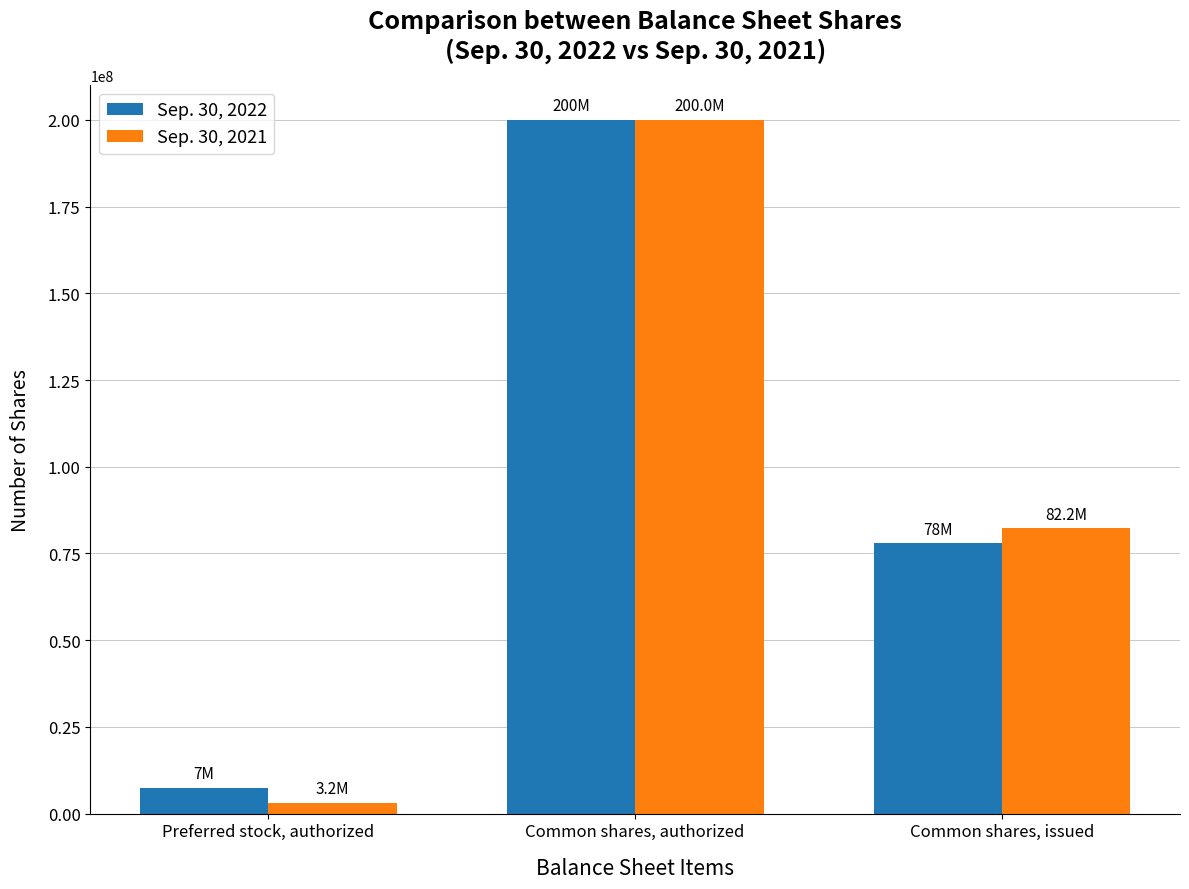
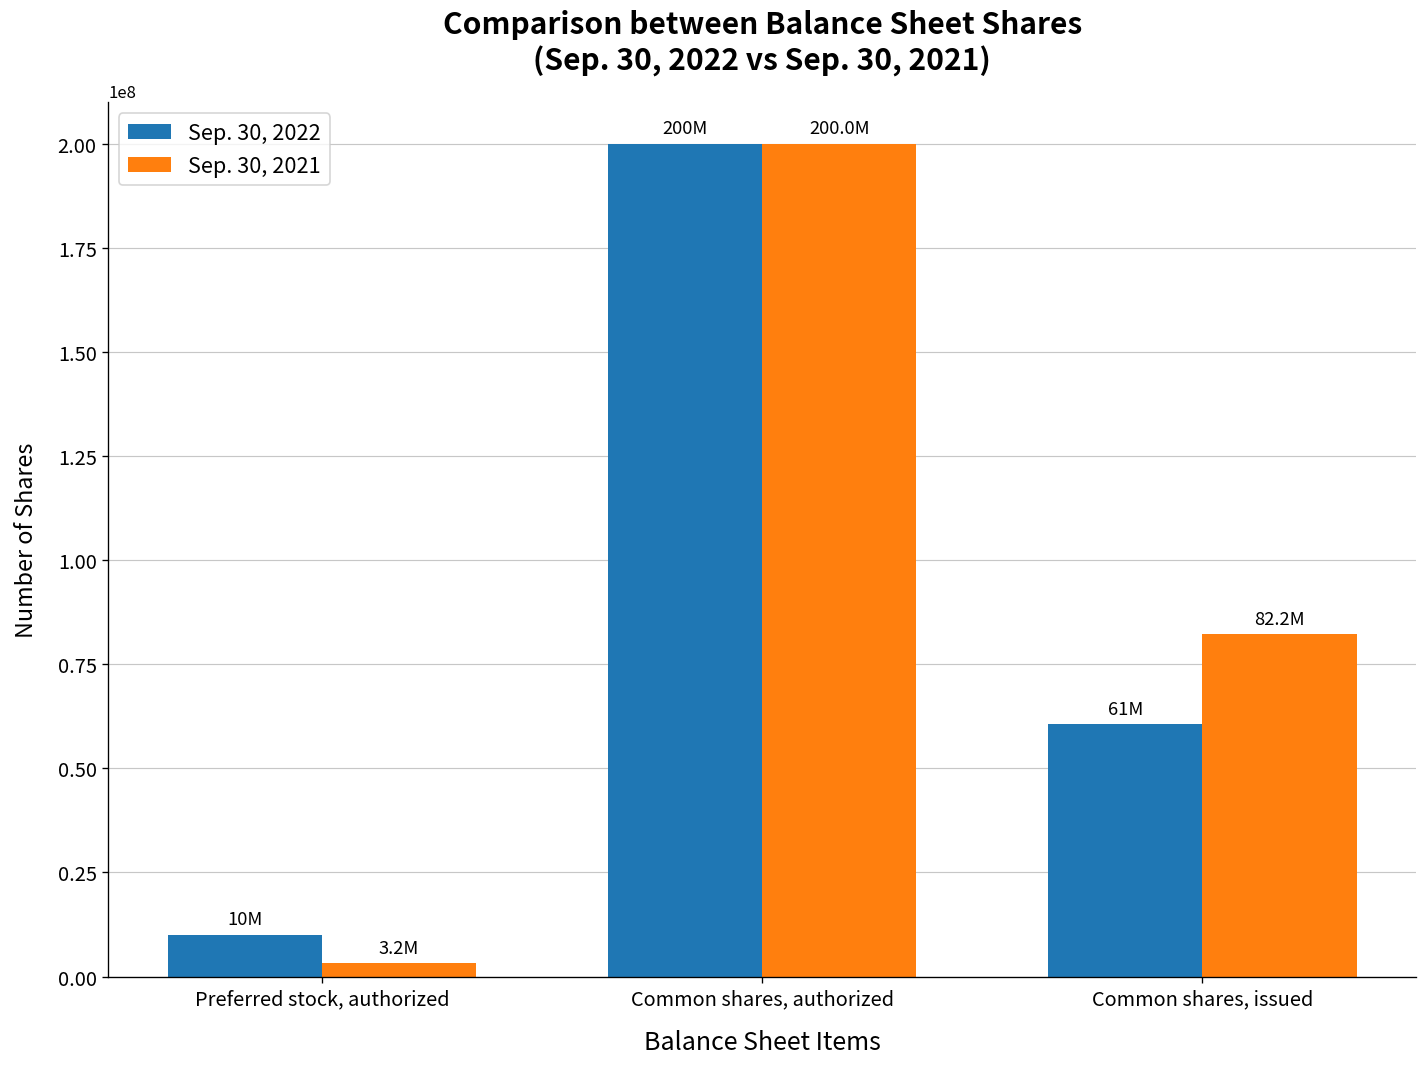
  {
    "Sep. 30, 2022": {
-     "Preferred stock, authorized": "7M",
+     "Preferred stock, authorized": "10M",
      "Common shares, authorized": "200M",
-     "Common shares, issued": "78M"
+     "Common shares, issued": "61M"
    },
    "Sep. 30, 2021": {
      "Preferred stock, authorized": "3.2M",
      "Common shares, authorized": "200.0M",
      "Common shares, issued": "82.2M"
    }
  }
